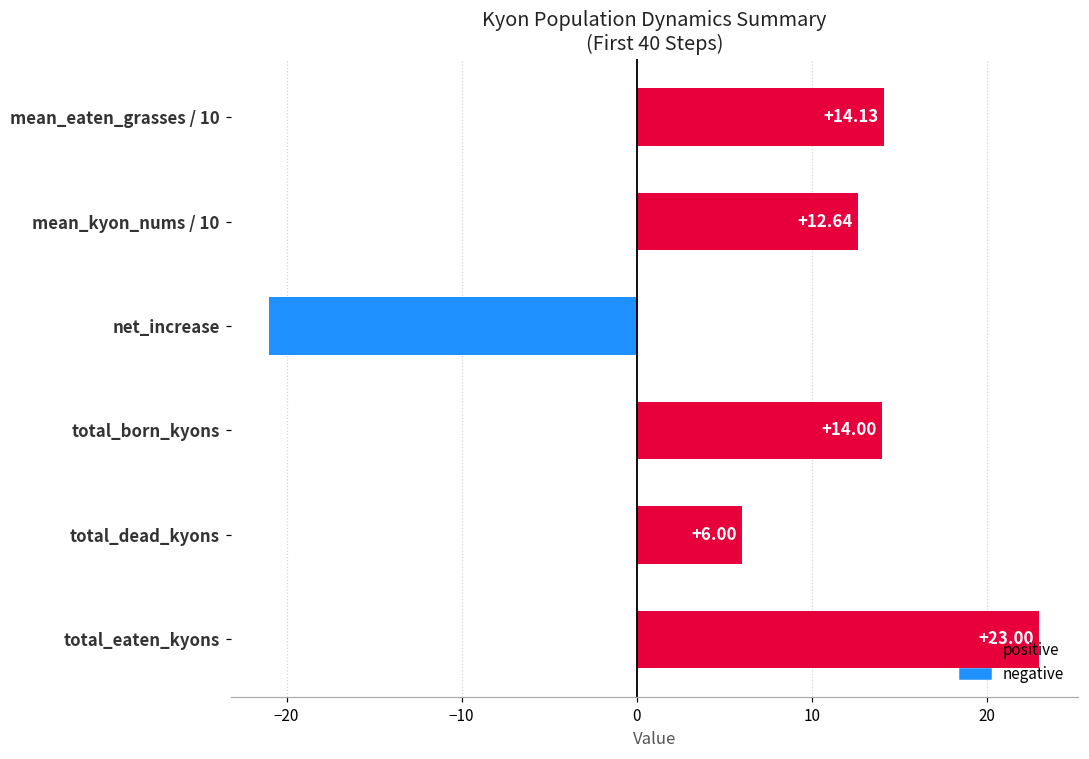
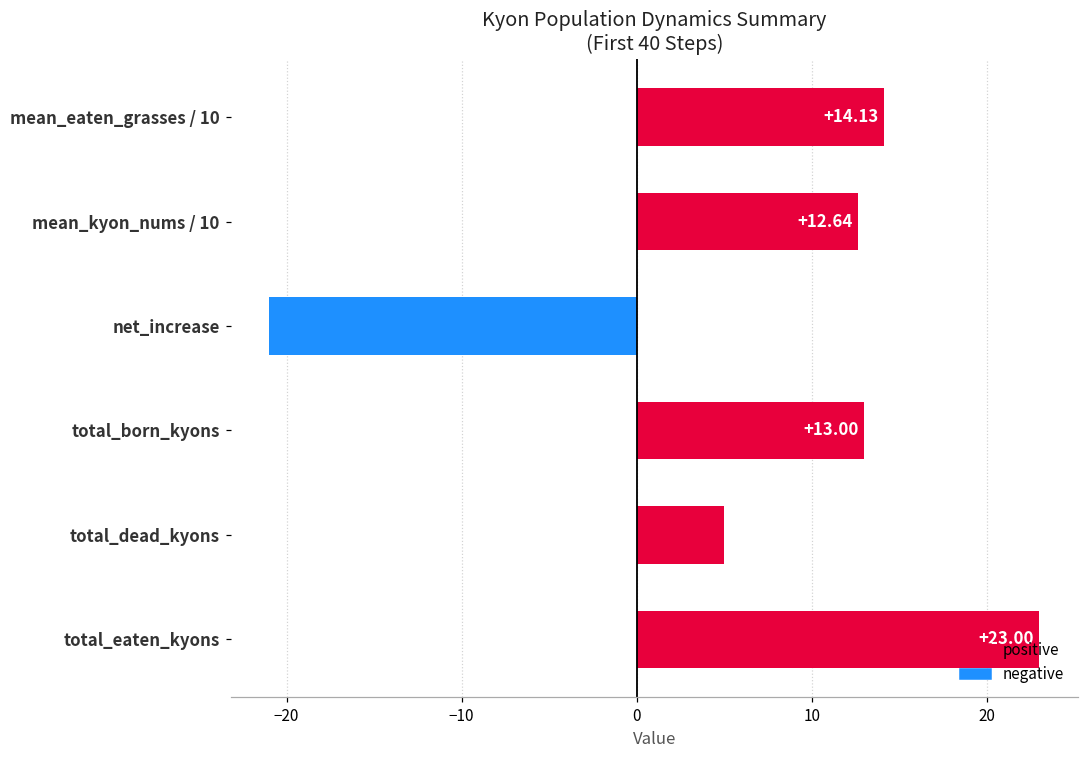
  {
    "mean_eaten_grasses / 10": "+14.13",
    "mean_kyon_nums / 10": "+12.64",
-   "total_born_kyons": "+14.00",
-   "total_dead_kyons": "6",
+   "total_born_kyons": "+13.00",
+   "total_dead_kyons": "5",
    "total_eaten_kyons": "+23.00"
  }
